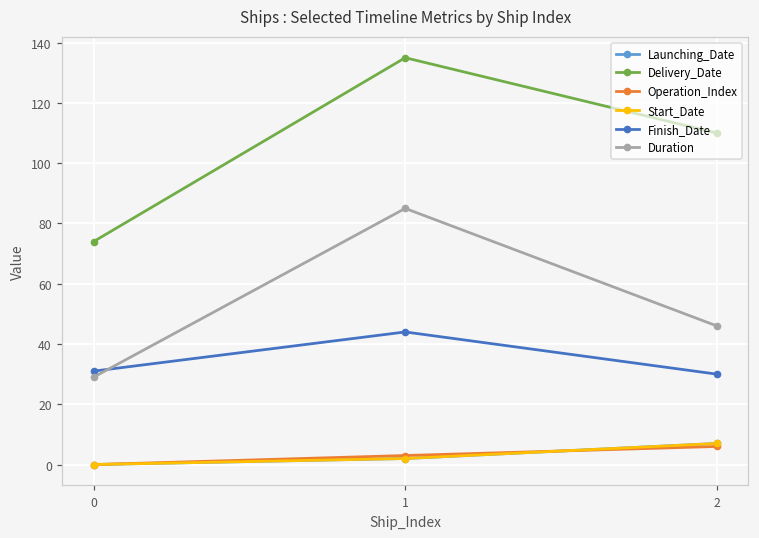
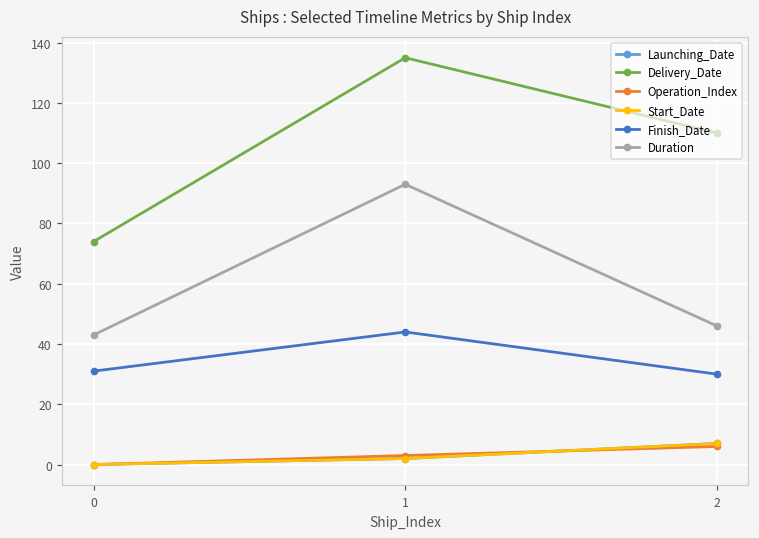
  {
    "Start_Date": {
      "1": 2,
      "2": 7
    },
    "Delivery_Date": {
      "0": 74,
      "1": 135
    },
    "Operation_Index": {
      "1": 3,
      "2": 6
    },
    "Finish_Date": {
      "0": 31,
      "1": 44,
      "2": 30
    },
    "Duration": {
-     "0": 29,
-     "1": 85,
+     "0": 43,
+     "1": 93,
      "2": 46
    }
  }
